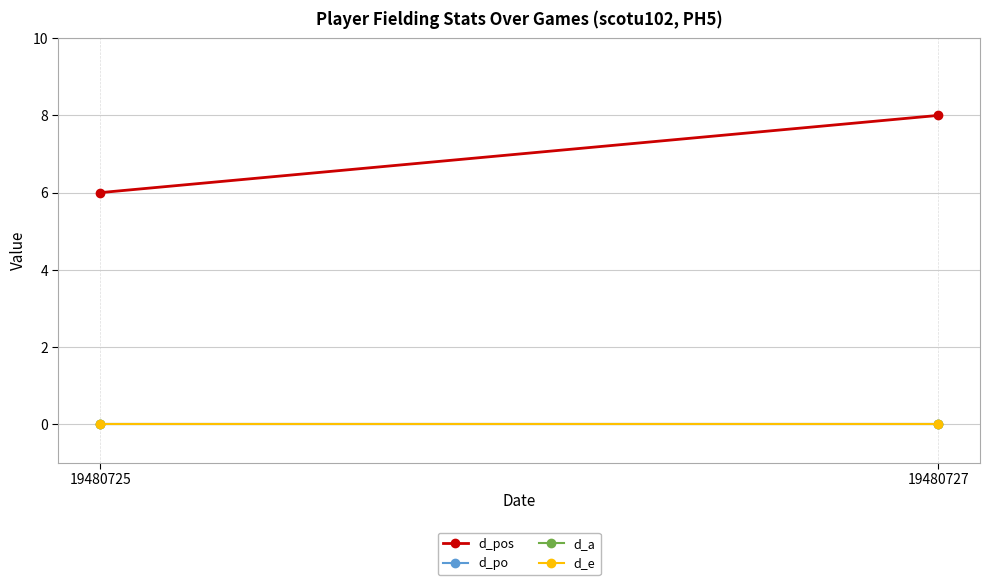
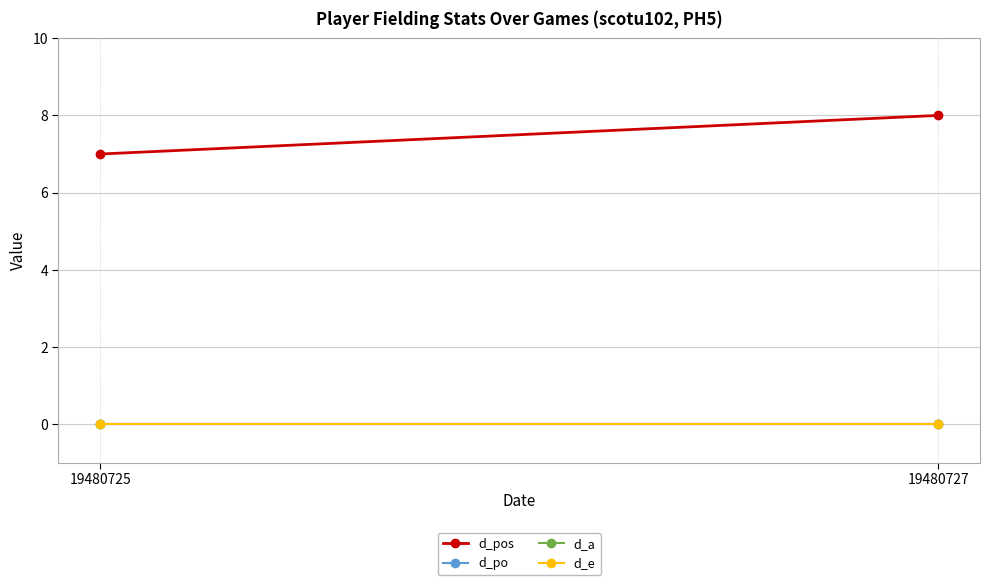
  {
    "d_pos": {
-     "19480725": 6,
+     "19480725": 7,
      "19480727": 8
    },
    "d_e": {
      "19480725": 0,
      "19480727": 0
    }
  }
